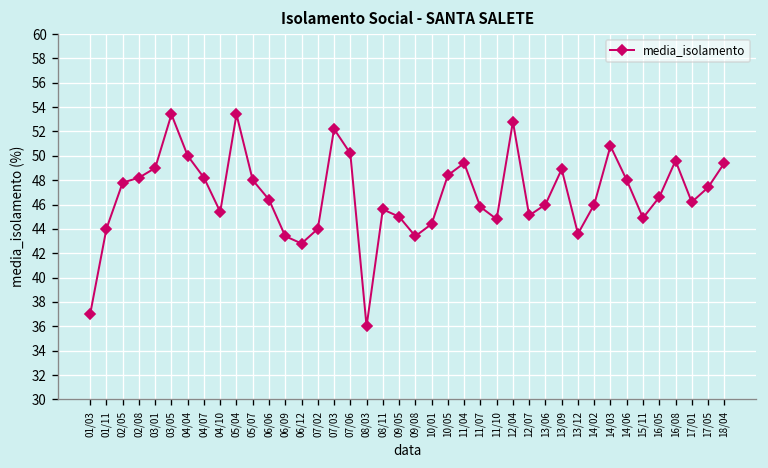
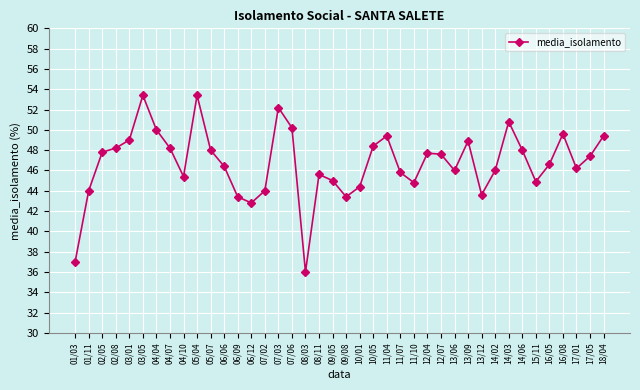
  {
    "01/03": 37.0,
    "01/11": 44.0,
    "02/05": 47.8,
    "02/08": 48.2,
    "03/01": 49.0,
    "03/05": 53.4,
    "04/04": 50.0,
    "04/07": 48.2,
    "04/10": 45.4,
    "05/04": 53.4,
    "05/07": 48.0,
    "06/06": 46.4,
    "06/09": 43.4,
    "06/12": 42.8,
    "07/02": 44.0,
    "07/03": 52.2,
    "07/06": 50.2,
    "08/03": 36.0,
    "08/11": 45.6,
    "09/05": 45.0,
    "09/08": 43.4,
    "10/01": 44.4,
    "10/05": 48.4,
    "11/04": 49.4,
    "11/07": 45.8,
    "11/10": 44.8,
-   "12/04": 52.8,
-   "12/07": 45.1,
+   "12/04": 47.7,
+   "12/07": 47.6,
    "13/06": 46.0,
    "13/09": 48.9,
    "13/12": 43.6,
    "14/02": 46.0,
    "14/03": 50.8,
    "14/06": 48.0,
    "15/11": 44.9,
    "16/05": 46.6,
    "16/08": 49.6,
    "17/01": 46.2,
    "17/05": 47.4,
    "18/04": 49.4
  }
